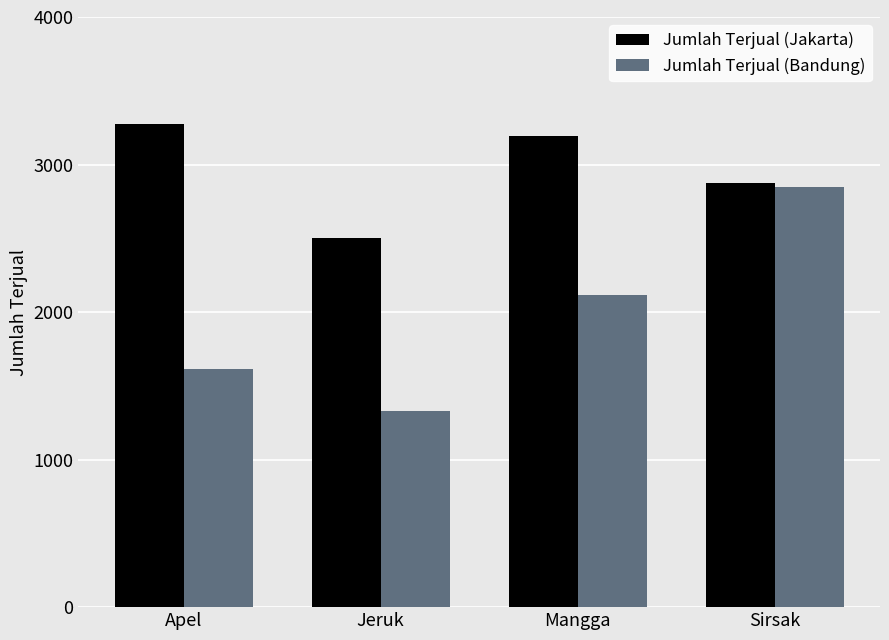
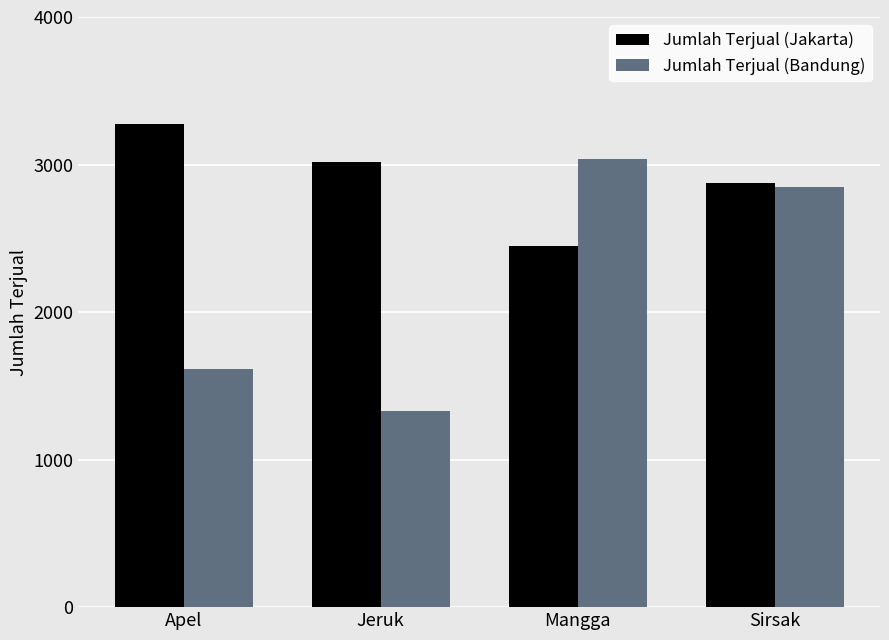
  {
    "Jumlah Terjual (Jakarta)": {
      "Apel": 3280,
-     "Jeruk": 2500,
-     "Mangga": 3200,
+     "Jeruk": 3020,
+     "Mangga": 2450,
      "Sirsak": 2870
    },
    "Jumlah Terjual (Bandung)": {
      "Apel": 1620,
      "Jeruk": 1330,
-     "Mangga": 2110,
+     "Mangga": 3040,
      "Sirsak": 2850
    }
  }
